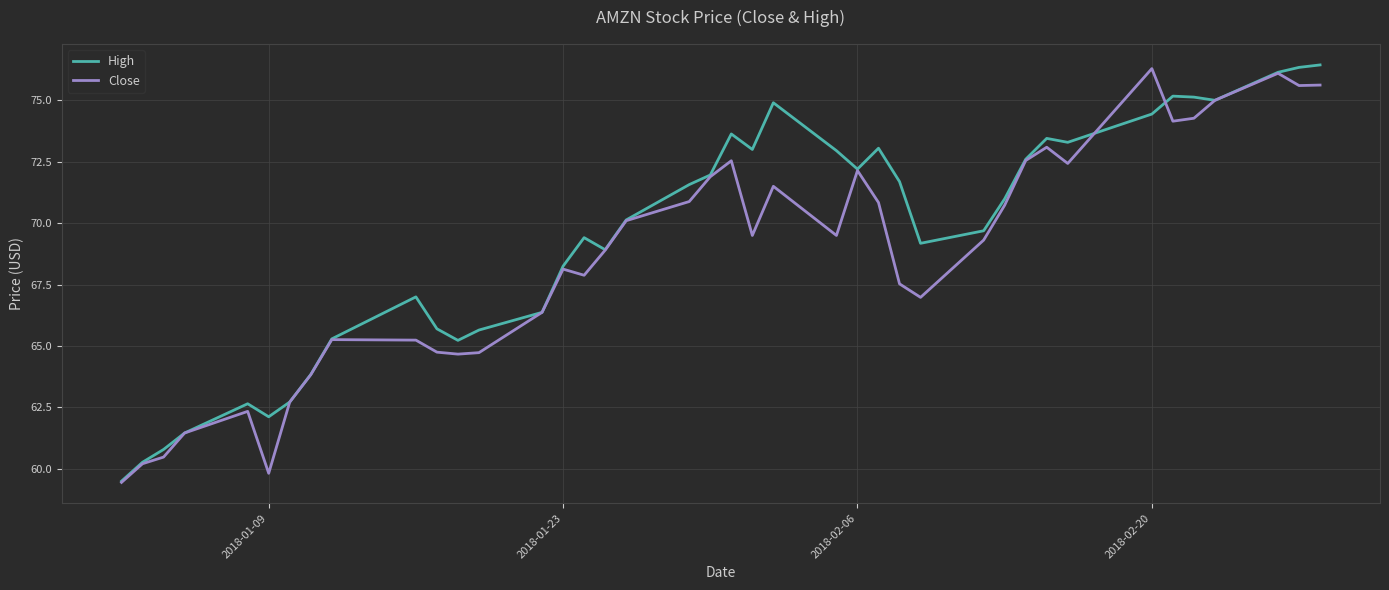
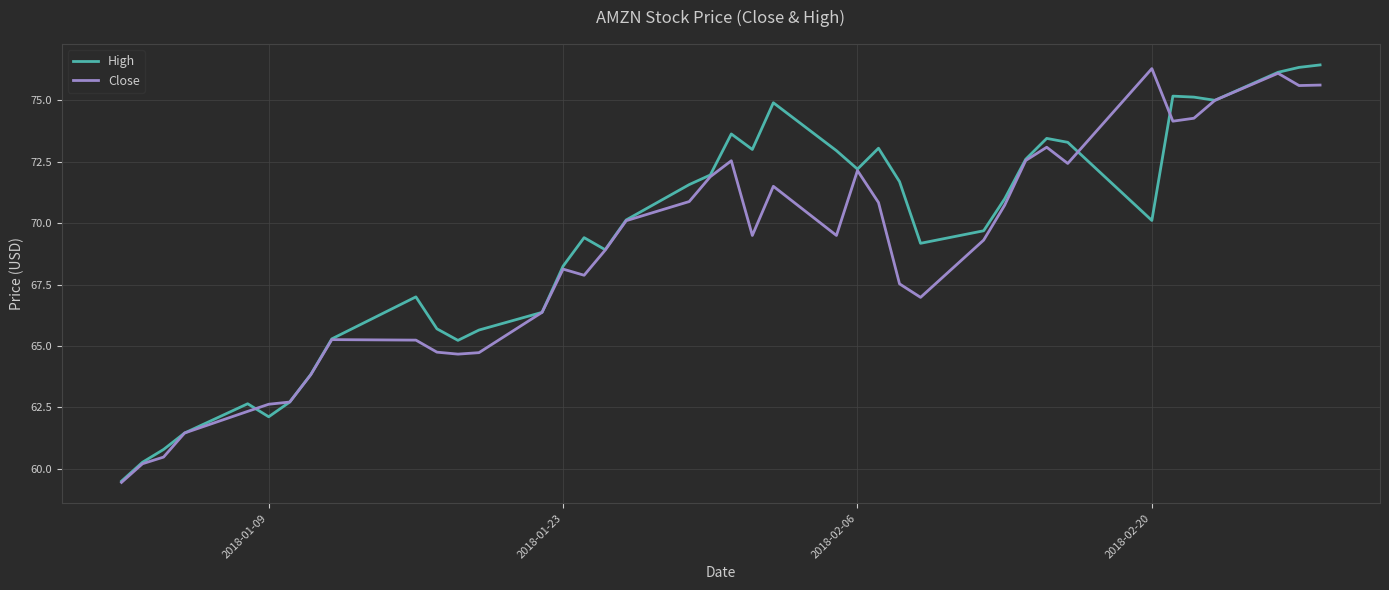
  {
    "High": {
      "2018-01-09": 62.1,
      "2018-01-23": 68.3,
-     "2018-02-20": 74.4
+     "2018-02-20": 70.1
    },
    "Close": {
-     "2018-01-09": 59.8,
+     "2018-01-09": 62.6,
      "2018-01-23": 68.1,
      "2018-02-20": 76.3
    }
  }
